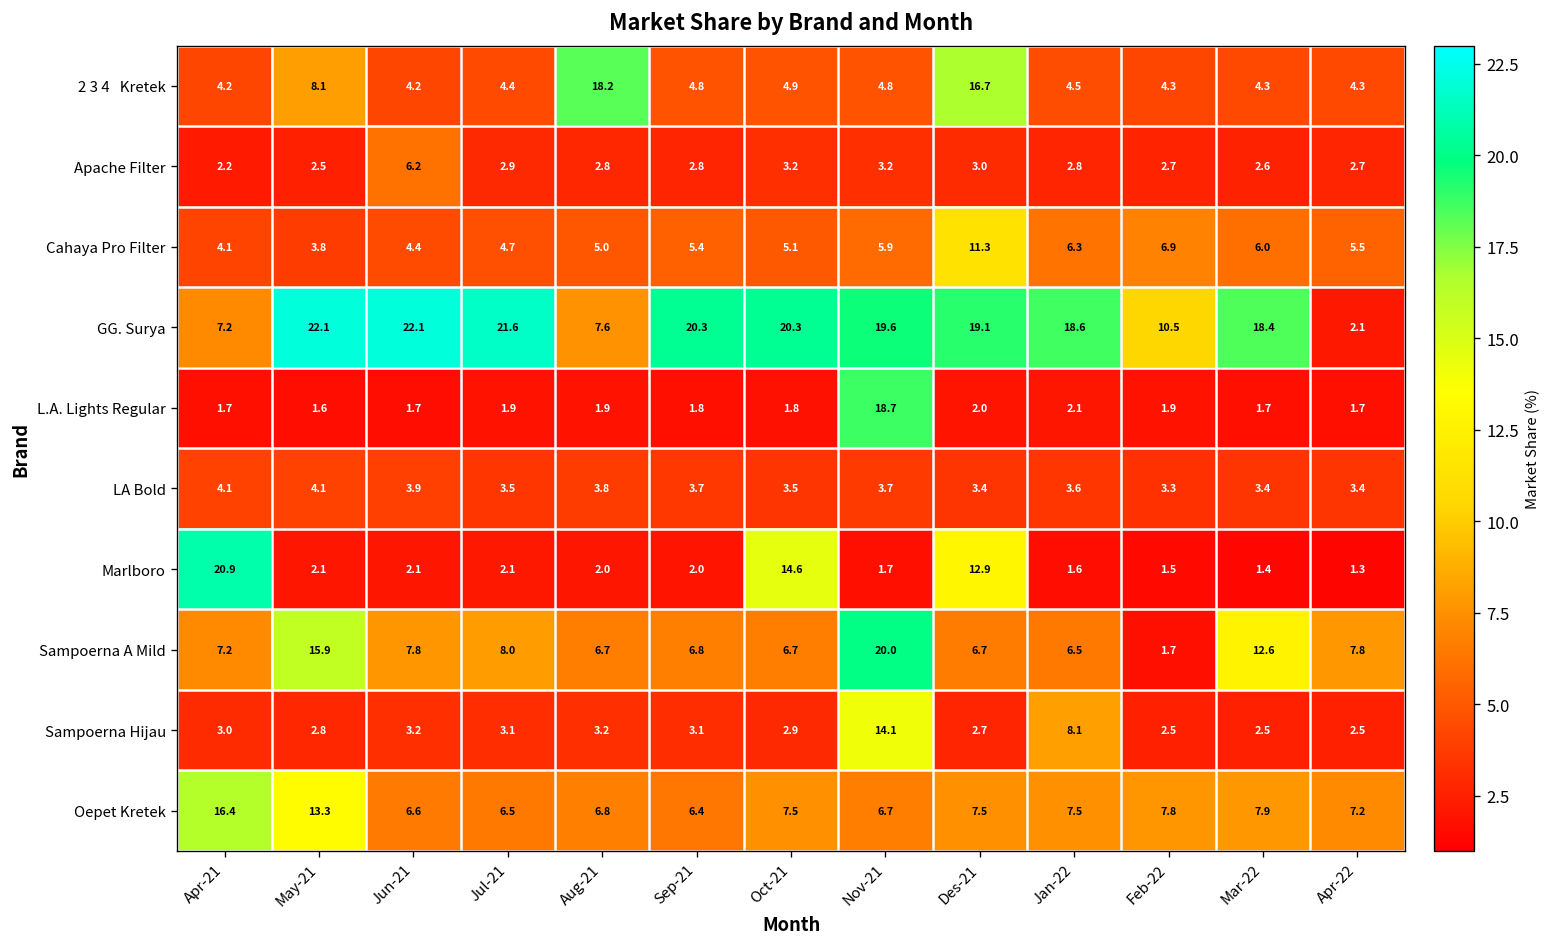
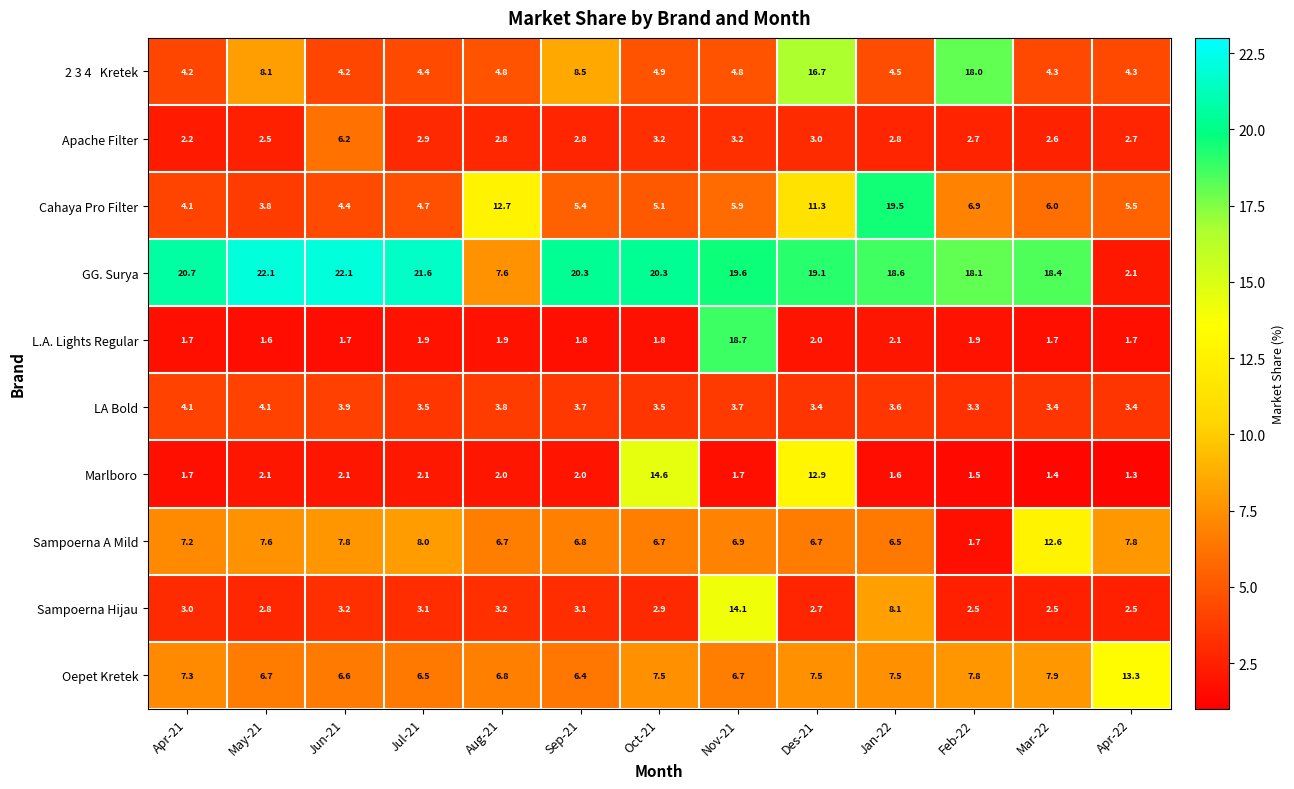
  {
    "2 3 4 Kretek": {
      "Apr-21": 4.2,
      "May-21": 8.1,
      "Jun-21": 4.2,
      "Jul-21": 4.4,
-     "Aug-21": 18.2,
-     "Sep-21": 4.8,
+     "Aug-21": 4.8,
+     "Sep-21": 8.5,
      "Oct-21": 4.9,
      "Nov-21": 4.8,
      "Des-21": 16.7,
      "Jan-22": 4.5,
-     "Feb-22": 4.3,
+     "Feb-22": 18.0,
      "Mar-22": 4.3,
      "Apr-22": 4.3
    },
    "Apache Filter": {
      "Apr-21": 2.2,
      "May-21": 2.5,
      "Jun-21": 6.2,
      "Jul-21": 2.9,
      "Aug-21": 2.8,
      "Sep-21": 2.8,
      "Oct-21": 3.2,
      "Nov-21": 3.2,
      "Des-21": 3.0,
      "Jan-22": 2.8,
      "Feb-22": 2.7,
      "Mar-22": 2.6,
      "Apr-22": 2.7
    },
    "Cahaya Pro Filter": {
      "Apr-21": 4.1,
      "May-21": 3.8,
      "Jun-21": 4.4,
      "Jul-21": 4.7,
-     "Aug-21": 5.0,
+     "Aug-21": 12.7,
      "Sep-21": 5.4,
      "Oct-21": 5.1,
      "Nov-21": 5.9,
      "Des-21": 11.3,
-     "Jan-22": 6.3,
+     "Jan-22": 19.5,
      "Feb-22": 6.9,
      "Mar-22": 6.0,
      "Apr-22": 5.5
    },
    "GG. Surya": {
-     "Apr-21": 7.2,
+     "Apr-21": 20.7,
      "May-21": 22.1,
      "Jun-21": 22.1,
      "Jul-21": 21.6,
      "Aug-21": 7.6,
      "Sep-21": 20.3,
      "Oct-21": 20.3,
      "Nov-21": 19.6,
      "Des-21": 19.1,
      "Jan-22": 18.6,
-     "Feb-22": 10.5,
+     "Feb-22": 18.1,
      "Mar-22": 18.4,
      "Apr-22": 2.1
    },
    "L.A. Lights Regular": {
      "Apr-21": 1.7,
      "May-21": 1.6,
      "Jun-21": 1.7,
      "Jul-21": 1.9,
      "Aug-21": 1.9,
      "Sep-21": 1.8,
      "Oct-21": 1.8,
      "Nov-21": 18.7,
      "Des-21": 2.0,
      "Jan-22": 2.1,
      "Feb-22": 1.9,
      "Mar-22": 1.7,
      "Apr-22": 1.7
    },
    "LA Bold": {
      "Apr-21": 4.1,
      "May-21": 4.1,
      "Jun-21": 3.9,
      "Jul-21": 3.5,
      "Aug-21": 3.8,
      "Sep-21": 3.7,
      "Oct-21": 3.5,
      "Nov-21": 3.7,
      "Des-21": 3.4,
      "Jan-22": 3.6,
      "Feb-22": 3.3,
      "Mar-22": 3.4,
      "Apr-22": 3.4
    },
    "Marlboro": {
-     "Apr-21": 20.9,
+     "Apr-21": 1.7,
      "May-21": 2.1,
      "Jun-21": 2.1,
      "Jul-21": 2.1,
      "Aug-21": 2.0,
      "Sep-21": 2.0,
      "Oct-21": 14.6,
      "Nov-21": 1.7,
      "Des-21": 12.9,
      "Jan-22": 1.6,
      "Feb-22": 1.5,
      "Mar-22": 1.4,
      "Apr-22": 1.3
    },
    "Sampoerna A Mild": {
      "Apr-21": 7.2,
-     "May-21": 15.9,
+     "May-21": 7.6,
      "Jun-21": 7.8,
      "Jul-21": 8.0,
      "Aug-21": 6.7,
      "Sep-21": 6.8,
      "Oct-21": 6.7,
-     "Nov-21": 20.0,
+     "Nov-21": 6.9,
      "Des-21": 6.7,
      "Jan-22": 6.5,
      "Feb-22": 1.7,
      "Mar-22": 12.6,
      "Apr-22": 7.8
    },
    "Sampoerna Hijau": {
      "Apr-21": 3.0,
      "May-21": 2.8,
      "Jun-21": 3.2,
      "Jul-21": 3.1,
      "Aug-21": 3.2,
      "Sep-21": 3.1,
      "Oct-21": 2.9,
      "Nov-21": 14.1,
      "Des-21": 2.7,
      "Jan-22": 8.1,
      "Feb-22": 2.5,
      "Mar-22": 2.5,
      "Apr-22": 2.5
    },
    "Oepet Kretek": {
-     "Apr-21": 16.4,
-     "May-21": 13.3,
+     "Apr-21": 7.3,
+     "May-21": 6.7,
      "Jun-21": 6.6,
      "Jul-21": 6.5,
      "Aug-21": 6.8,
      "Sep-21": 6.4,
      "Oct-21": 7.5,
      "Nov-21": 6.7,
      "Des-21": 7.5,
      "Jan-22": 7.5,
      "Feb-22": 7.8,
      "Mar-22": 7.9,
-     "Apr-22": 7.2
+     "Apr-22": 13.3
    }
  }
